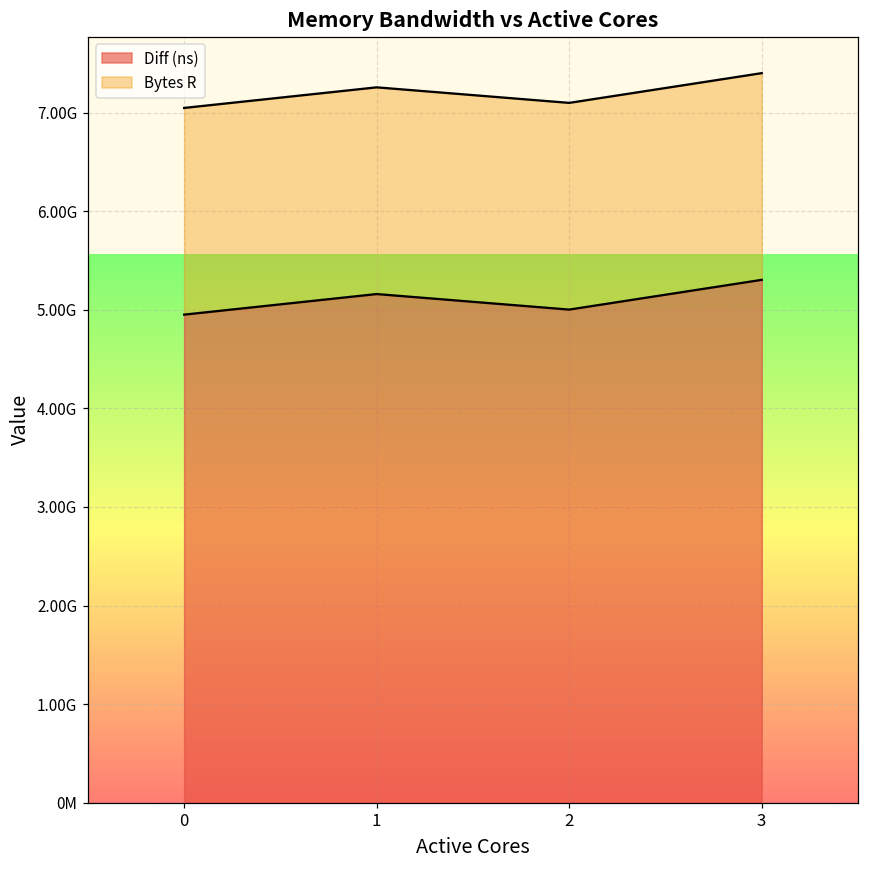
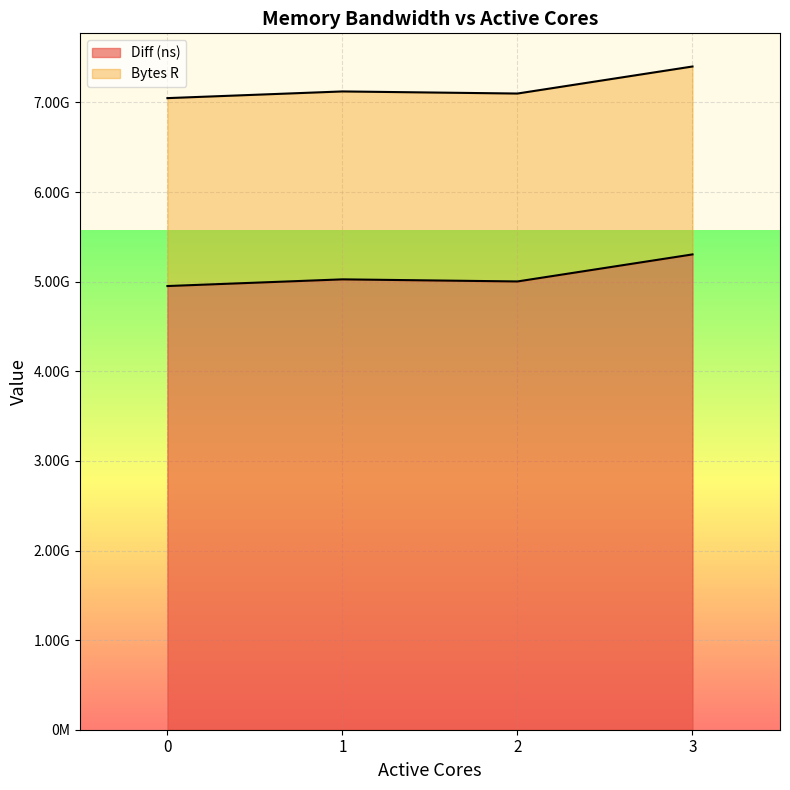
  {
    "Diff (ns)": {
      "0": 5000000000,
-     "1": 5200000000,
+     "1": 5000000000,
      "2": 5000000000,
      "3": 5300000000
    },
    "Bytes R": {
      "0": 2100000000,
      "1": 2100000000,
      "2": 2100000000,
      "3": 2100000000
    }
  }
